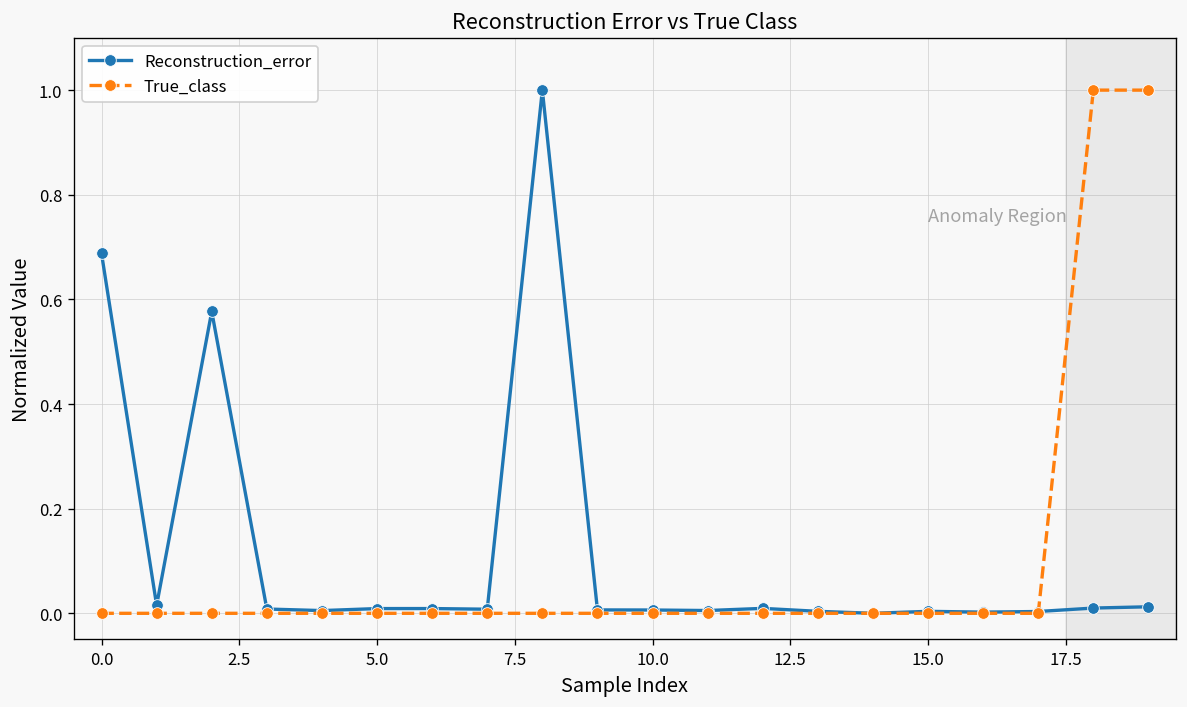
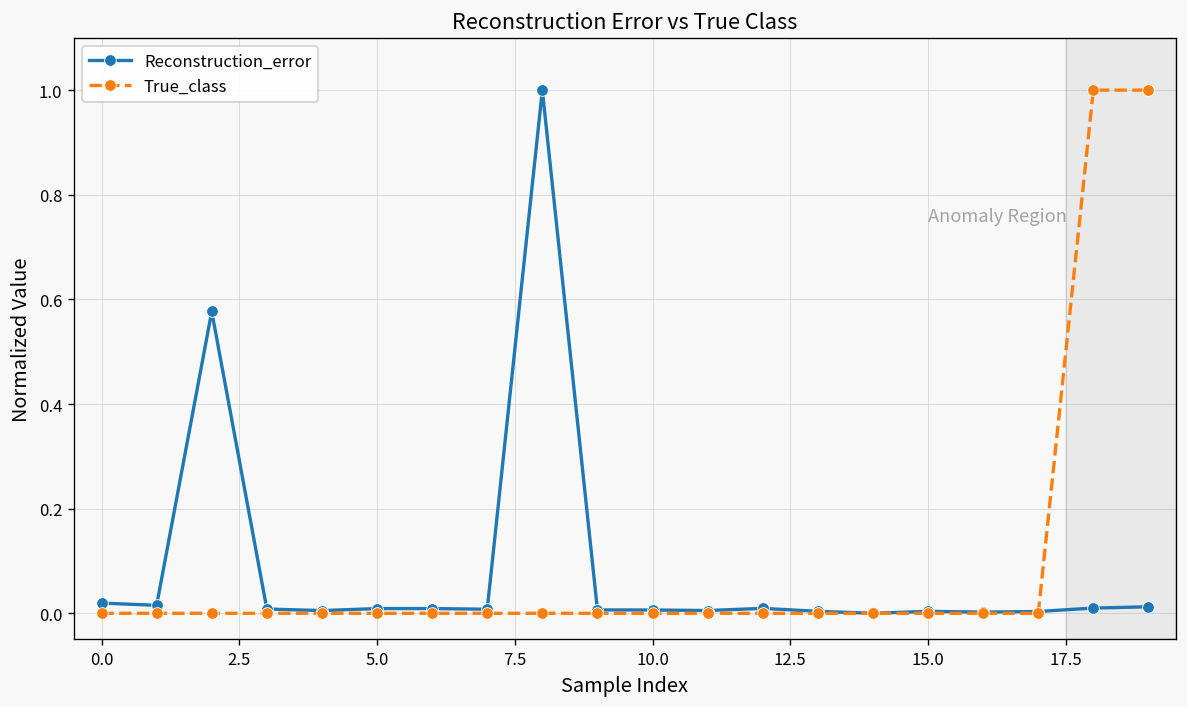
  {
    "Reconstruction_error": {
-     "0.0": 0.69,
+     "0.0": 0.02,
      "5.0": 0.01,
      "10.0": 0.01
    },
    "True_class": {
      "0.0": 0.00,
      "5.0": 0.00,
      "10.0": 0.00
    }
  }
